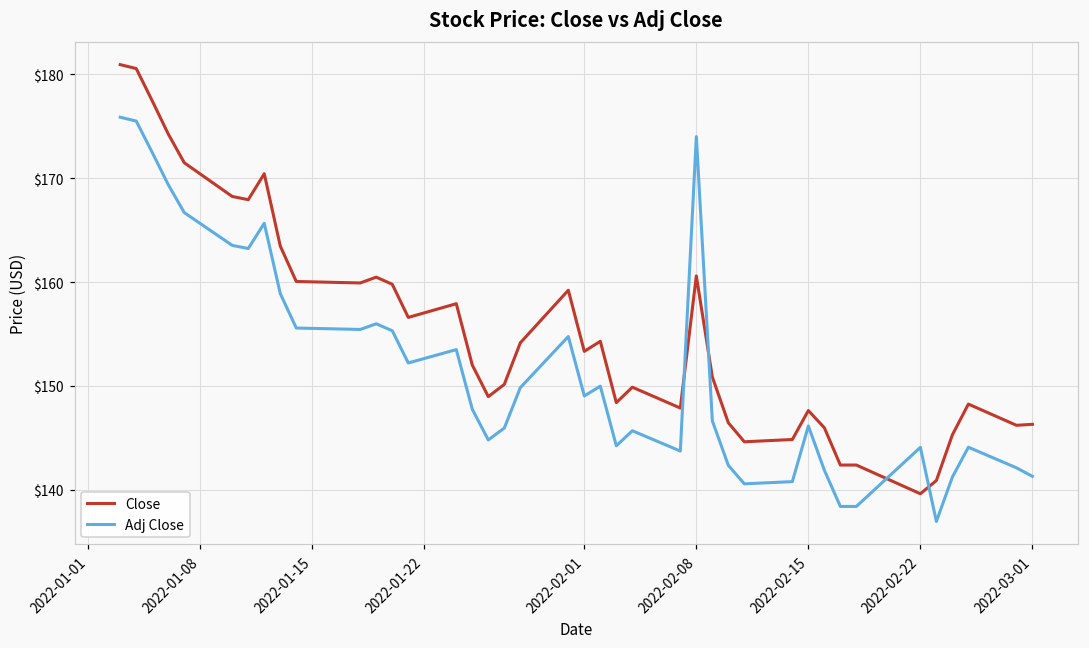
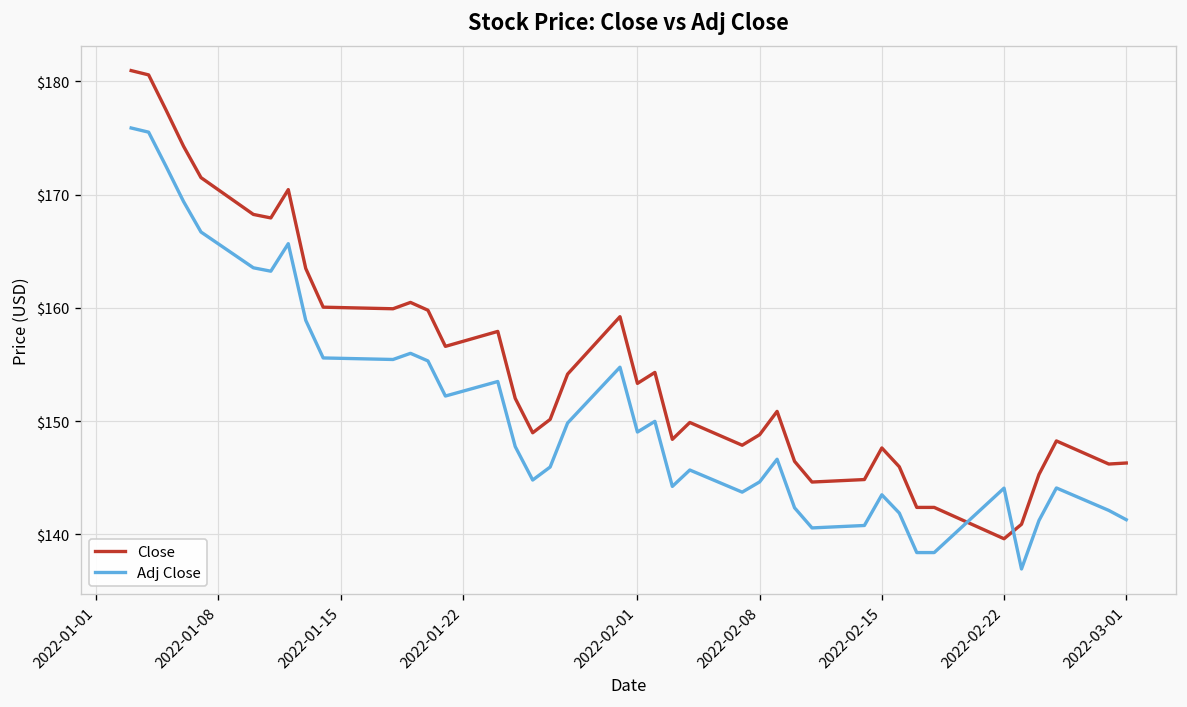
  {
    "Close": {
      "2022-02-01": "$153",
-     "2022-02-08": "$161",
+     "2022-02-08": "$149",
      "2022-02-15": "$148",
      "2022-02-22": "$140",
      "2022-03-01": "$146"
    },
    "Adj Close": {
      "2022-02-01": "$149",
-     "2022-02-08": "$174",
-     "2022-02-15": "$146",
+     "2022-02-08": "$145",
+     "2022-02-15": "$143",
      "2022-02-22": "$144",
      "2022-03-01": "$141"
    }
  }
